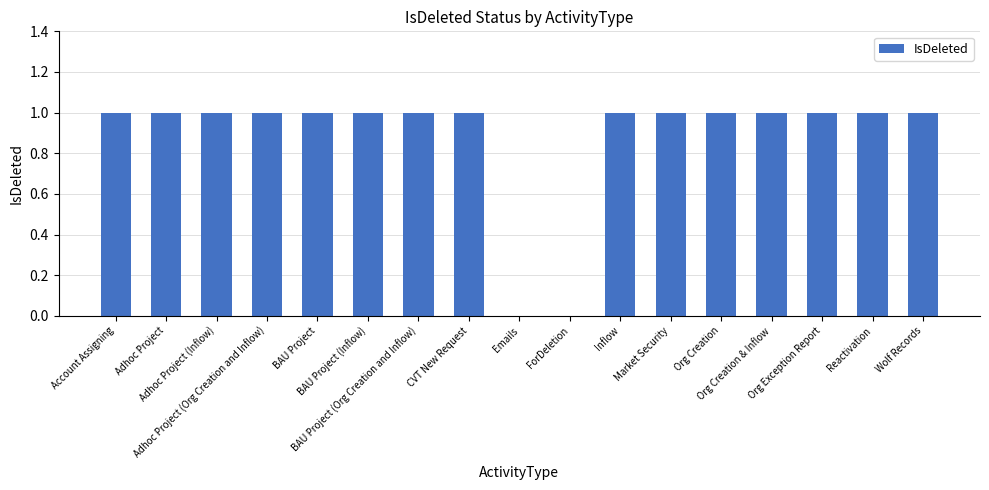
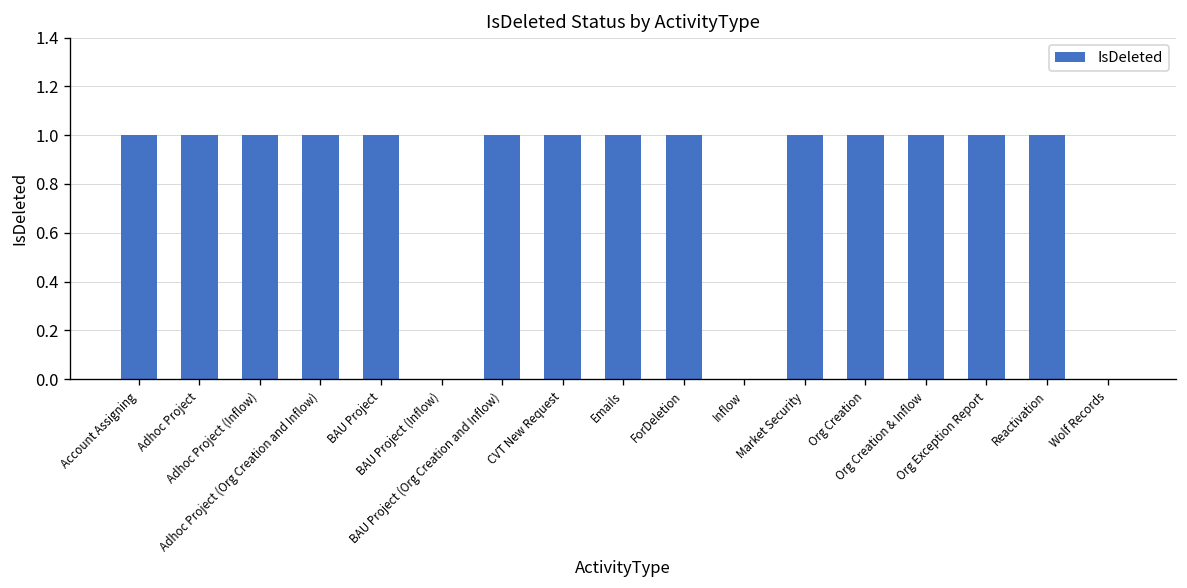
  {
    "Account Assigning": 1,
    "Adhoc Project": 1,
    "Adhoc Project (Inflow)": 1,
    "Adhoc Project (Org Creation and Inflow)": 1,
    "BAU Project": 1,
-   "BAU Project (Inflow)": 1,
+   "BAU Project (Inflow)": 0,
    "BAU Project (Org Creation and Inflow)": 1,
    "CVT New Request": 1,
-   "Emails": 0,
-   "ForDeletion": 0,
-   "Inflow": 1,
+   "Emails": 1,
+   "ForDeletion": 1,
+   "Inflow": 0,
    "Market Security": 1,
    "Org Creation": 1,
    "Org Creation & Inflow": 1,
    "Org Exception Report": 1,
    "Reactivation": 1,
-   "Wolf Records": 1
+   "Wolf Records": 0
  }
